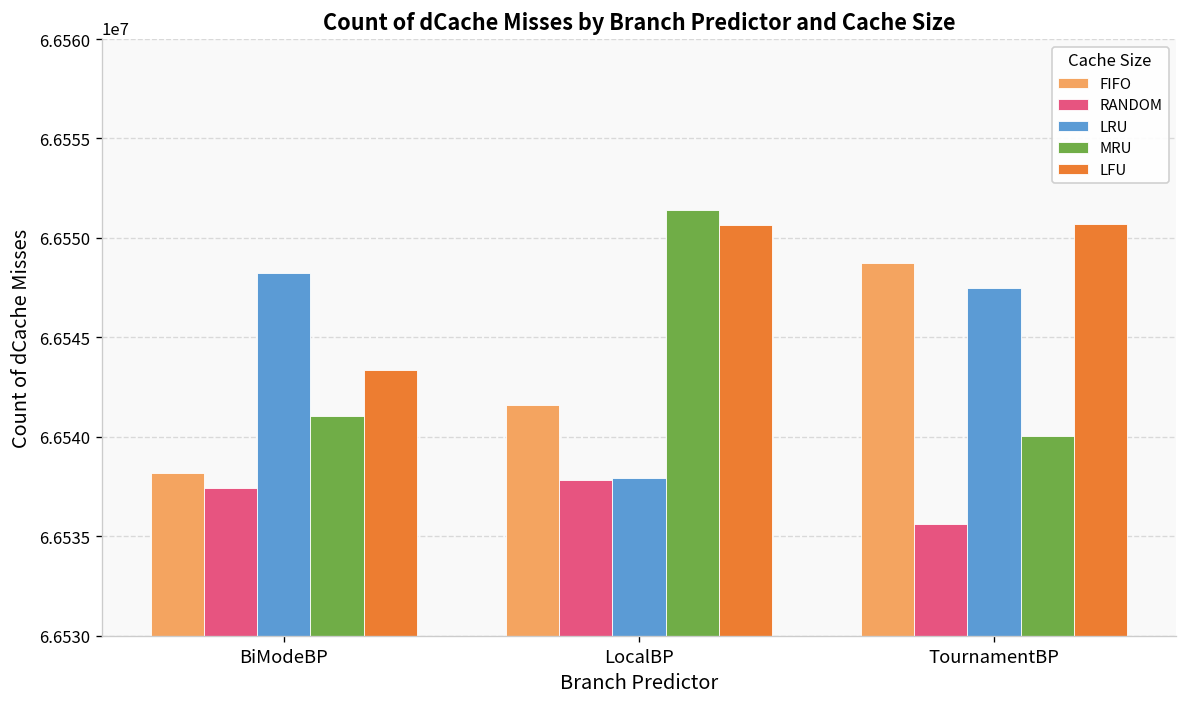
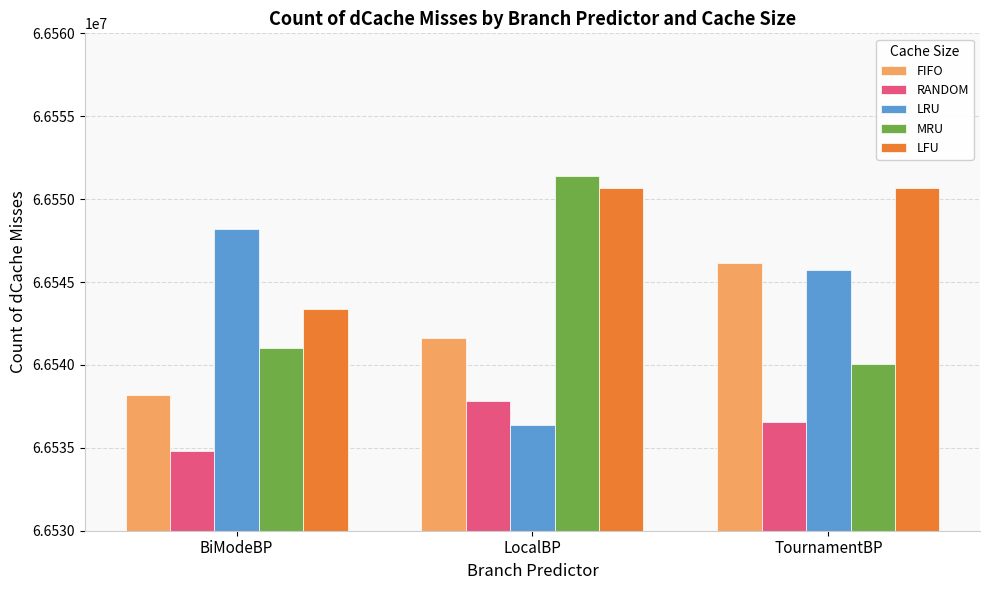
  {
    "FIFO": {
      "BiModeBP": 66538200,
      "LocalBP": 66541600,
-     "TournamentBP": 66548700
+     "TournamentBP": 66546100
    },
    "RANDOM": {
-     "BiModeBP": 66537400,
+     "BiModeBP": 66534800,
      "LocalBP": 66537800,
-     "TournamentBP": 66535600
+     "TournamentBP": 66536600
    },
    "LRU": {
      "BiModeBP": 66548200,
-     "LocalBP": 66537900,
-     "TournamentBP": 66547500
+     "LocalBP": 66536400,
+     "TournamentBP": 66545700
    },
    "MRU": {
      "BiModeBP": 66541000,
      "LocalBP": 66551400,
      "TournamentBP": 66540000
    },
    "LFU": {
      "BiModeBP": 66543400,
      "LocalBP": 66550700,
      "TournamentBP": 66550700
    }
  }
